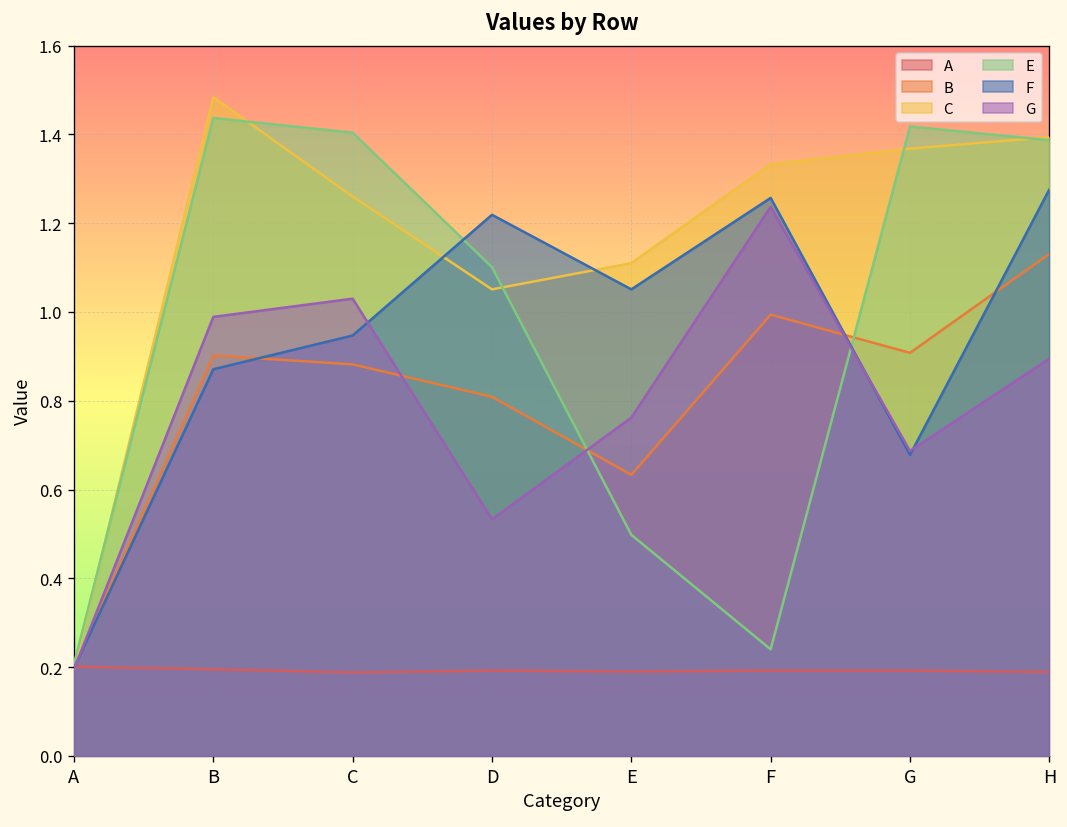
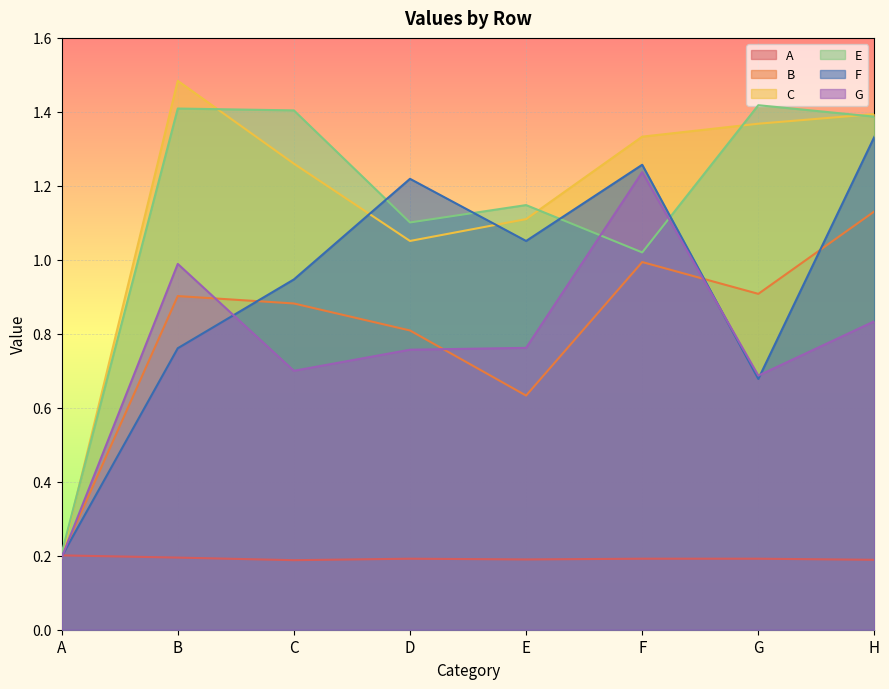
  {
    "E": {
-     "B": 1.44,
+     "B": 1.41,
      "C": 1.40,
      "D": 1.10,
-     "E": 0.50,
-     "F": 0.24,
+     "E": 1.15,
+     "F": 1.02,
      "H": 1.39
    },
    "F": {
-     "B": 0.87,
+     "B": 0.76,
      "C": 0.95,
      "D": 1.22,
      "E": 1.05,
      "F": 1.26,
      "G": 0.68,
-     "H": 1.28
+     "H": 1.33
    },
    "G": {
      "B": 0.99,
-     "C": 1.03,
-     "D": 0.53,
+     "C": 0.70,
+     "D": 0.76,
      "E": 0.76,
      "F": 1.24,
      "G": 0.69,
-     "H": 0.90
+     "H": 0.83
    }
  }
